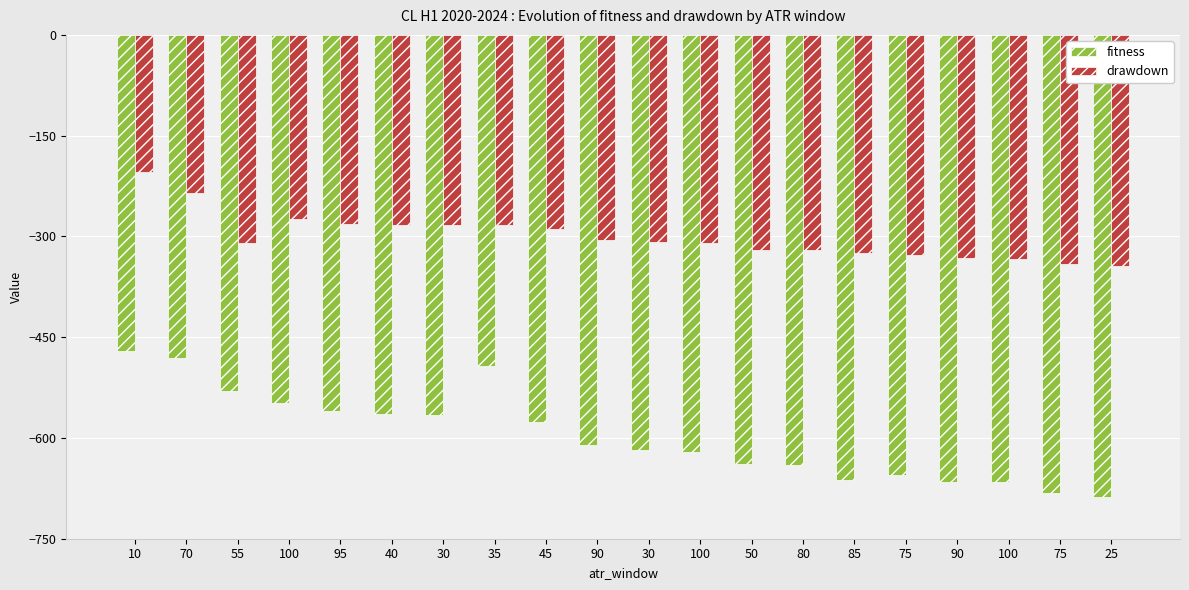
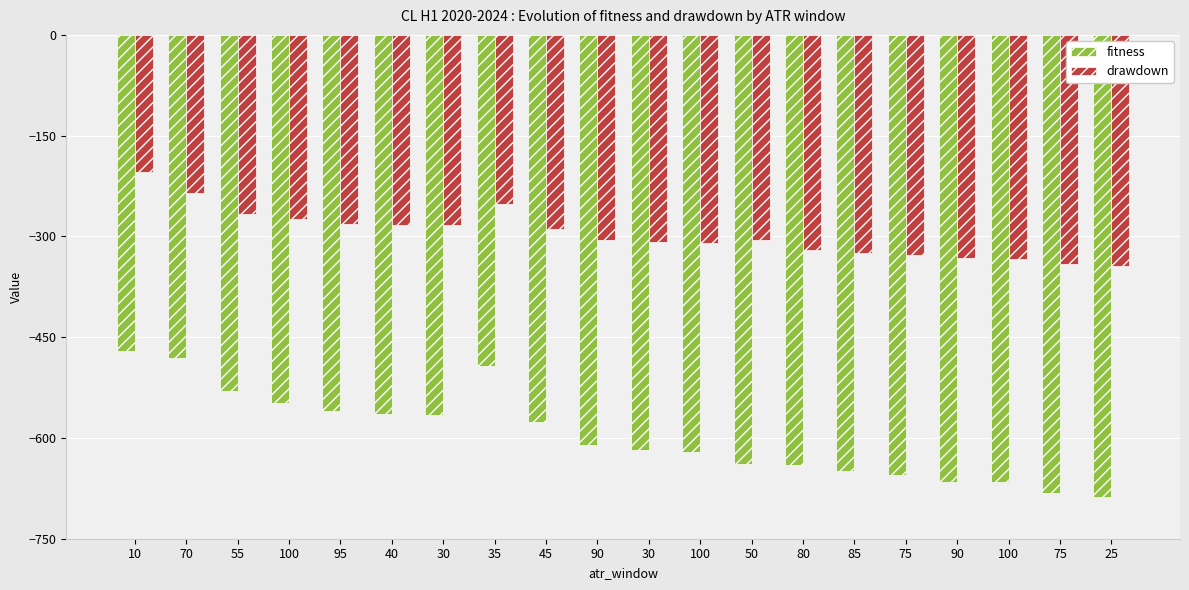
  {
    "fitness": {
      "10": -470,
      "70": -480,
      "55": -530,
      "95": -560,
      "40": -560,
      "35": -490,
      "45": -580,
      "50": -640,
      "80": -640,
-     "85": -660,
+     "85": -650,
      "25": -690
    },
    "drawdown": {
      "10": -200,
      "70": -230,
-     "55": -310,
+     "55": -270,
      "95": -280,
      "40": -280,
-     "35": -280,
+     "35": -250,
      "45": -290,
-     "50": -320,
+     "50": -310,
      "80": -320,
      "85": -320,
      "25": -340
    }
  }
